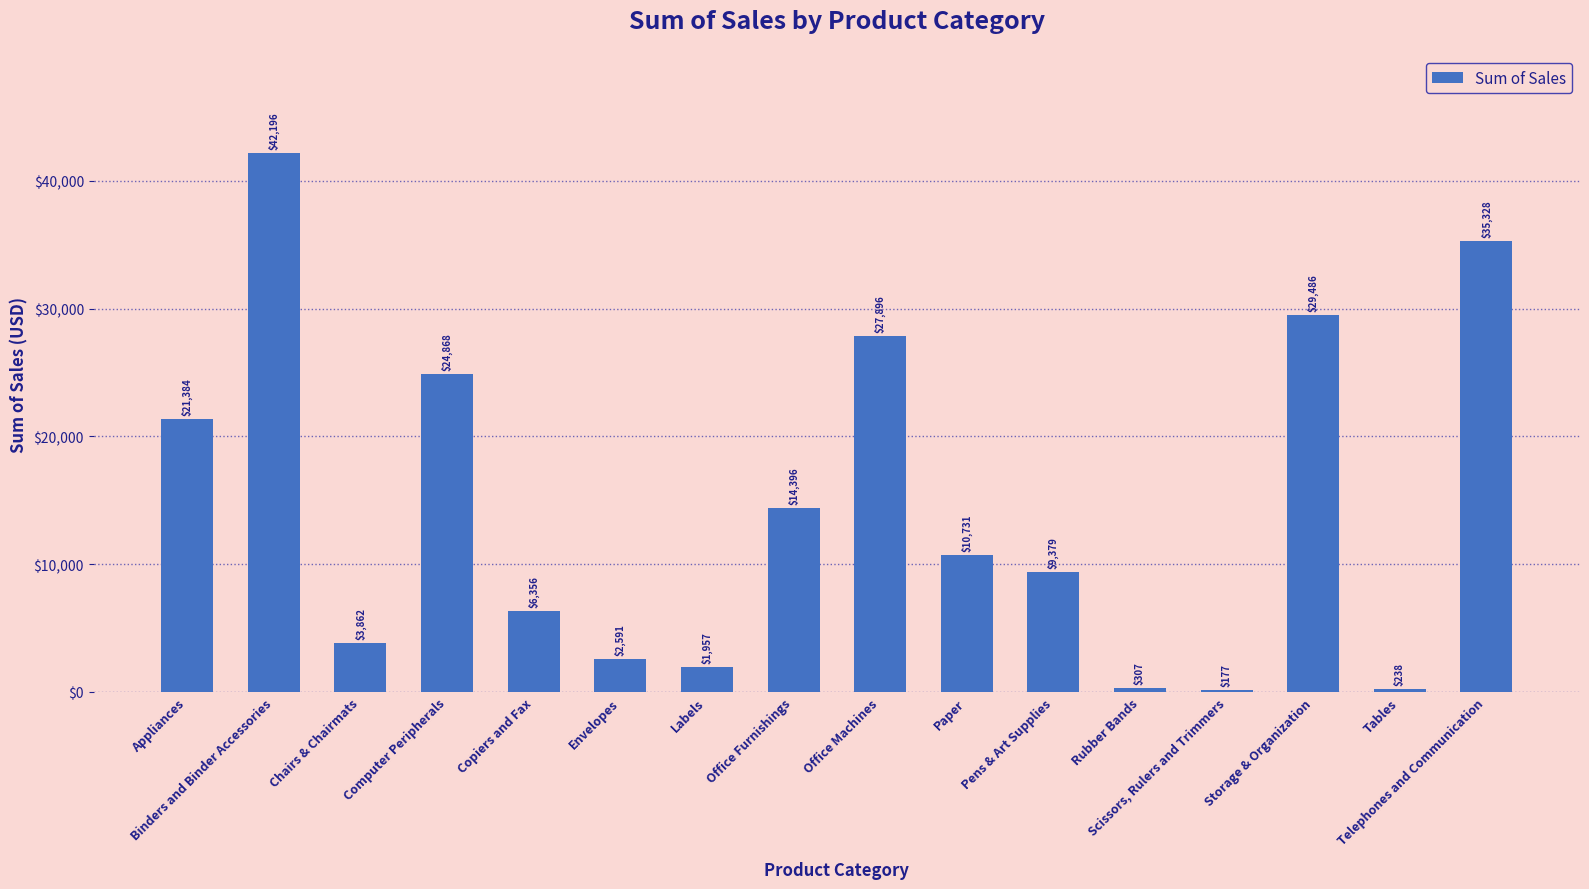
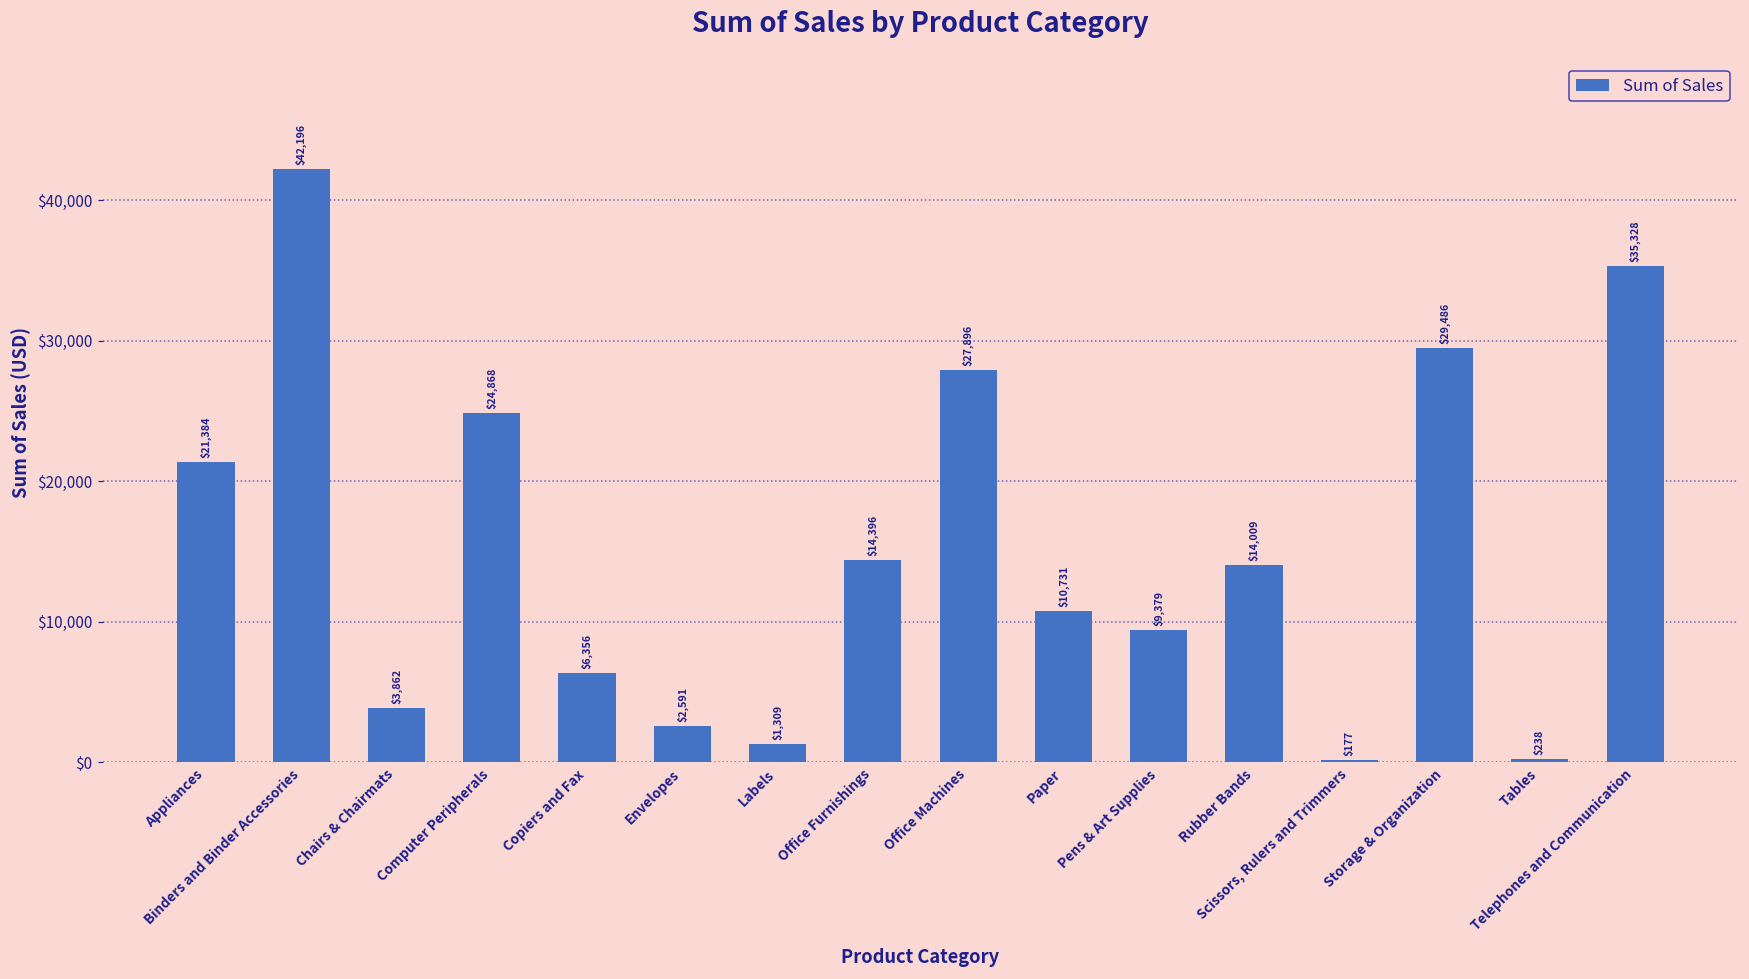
  {
    "Appliances": "$21,384",
    "Binders and Binder Accessories": "$42,196",
    "Chairs & Chairmats": "$3,862",
    "Computer Peripherals": "$24,868",
    "Copiers and Fax": "$6,356",
    "Envelopes": "$2,591",
-   "Labels": "$1,957",
+   "Labels": "$1,309",
    "Office Furnishings": "$14,396",
    "Office Machines": "$27,896",
    "Paper": "$10,731",
    "Pens & Art Supplies": "$9,379",
-   "Rubber Bands": "$307",
+   "Rubber Bands": "$14,009",
    "Scissors, Rulers and Trimmers": "$177",
    "Storage & Organization": "$29,486",
    "Tables": "$238",
    "Telephones and Communication": "$35,328"
  }
